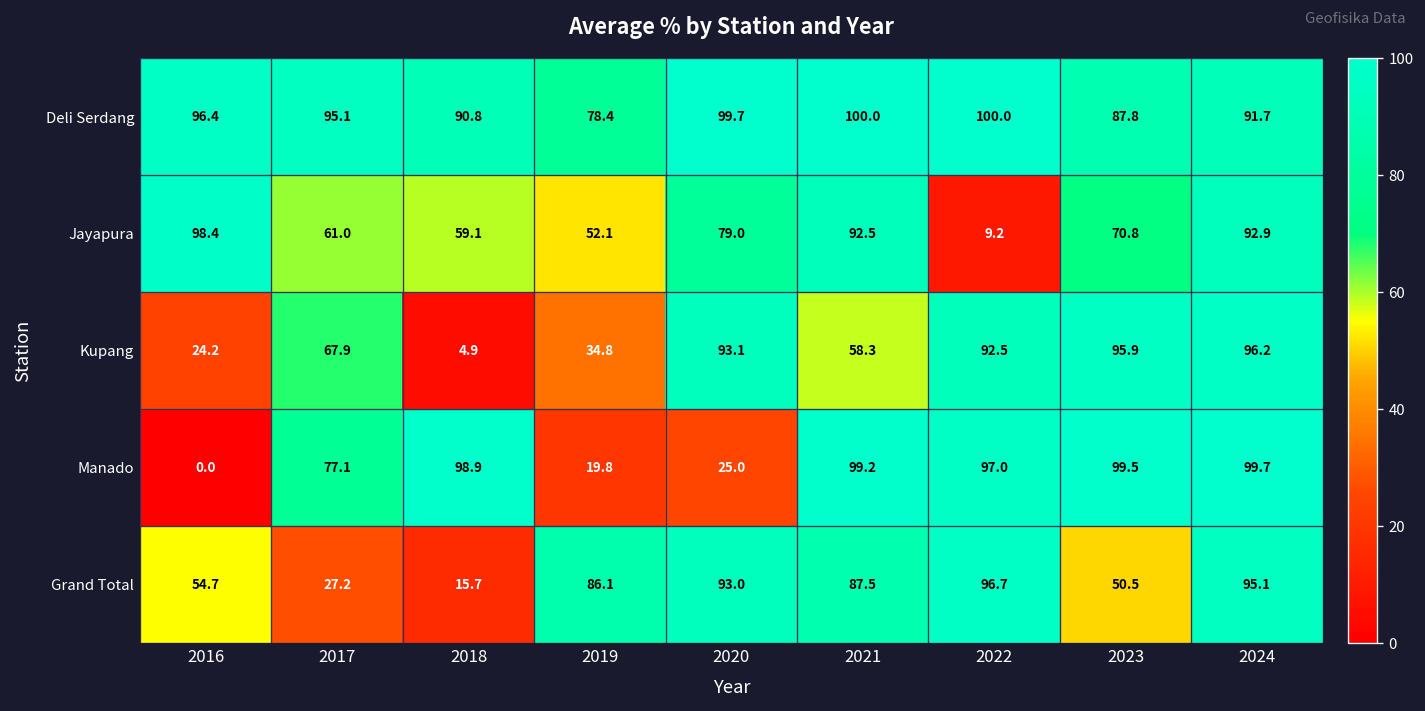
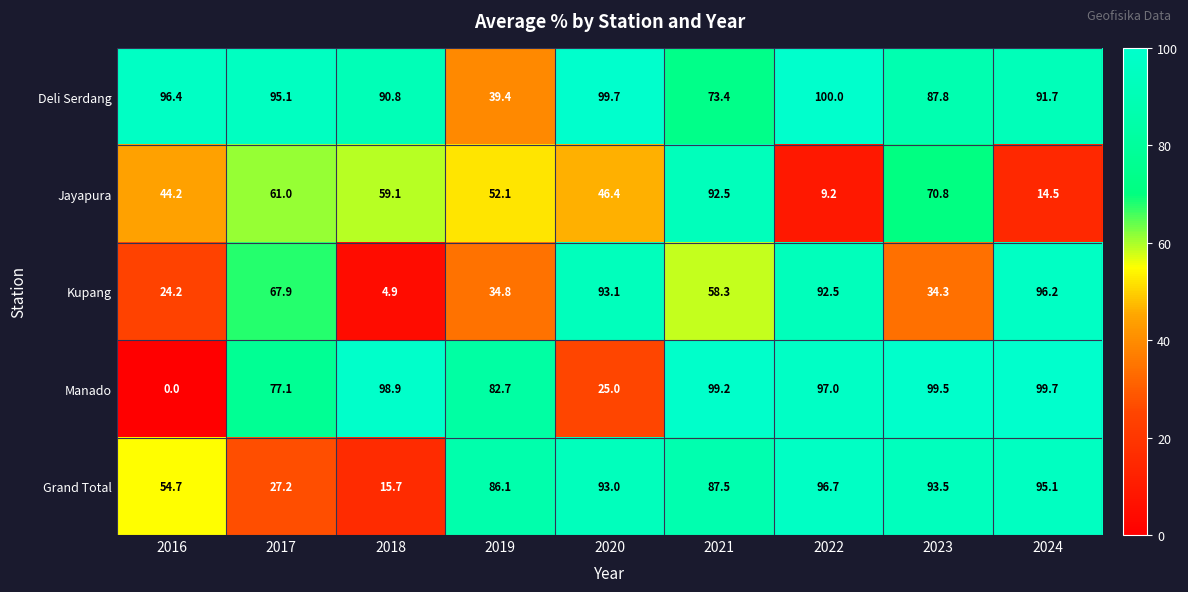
  {
    "Deli Serdang": {
      "2016": 96.4,
      "2017": 95.1,
      "2018": 90.8,
-     "2019": 78.4,
+     "2019": 39.4,
      "2020": 99.7,
-     "2021": 100.0,
+     "2021": 73.4,
      "2022": 100.0,
      "2023": 87.8,
      "2024": 91.7
    },
    "Jayapura": {
-     "2016": 98.4,
+     "2016": 44.2,
      "2017": 61.0,
      "2018": 59.1,
      "2019": 52.1,
-     "2020": 79.0,
+     "2020": 46.4,
      "2021": 92.5,
      "2022": 9.2,
      "2023": 70.8,
-     "2024": 92.9
+     "2024": 14.5
    },
    "Kupang": {
      "2016": 24.2,
      "2017": 67.9,
      "2018": 4.9,
      "2019": 34.8,
      "2020": 93.1,
      "2021": 58.3,
      "2022": 92.5,
-     "2023": 95.9,
+     "2023": 34.3,
      "2024": 96.2
    },
    "Manado": {
      "2016": 0.0,
      "2017": 77.1,
      "2018": 98.9,
-     "2019": 19.8,
+     "2019": 82.7,
      "2020": 25.0,
      "2021": 99.2,
      "2022": 97.0,
      "2023": 99.5,
      "2024": 99.7
    },
    "Grand Total": {
      "2016": 54.7,
      "2017": 27.2,
      "2018": 15.7,
      "2019": 86.1,
      "2020": 93.0,
      "2021": 87.5,
      "2022": 96.7,
-     "2023": 50.5,
+     "2023": 93.5,
      "2024": 95.1
    }
  }
